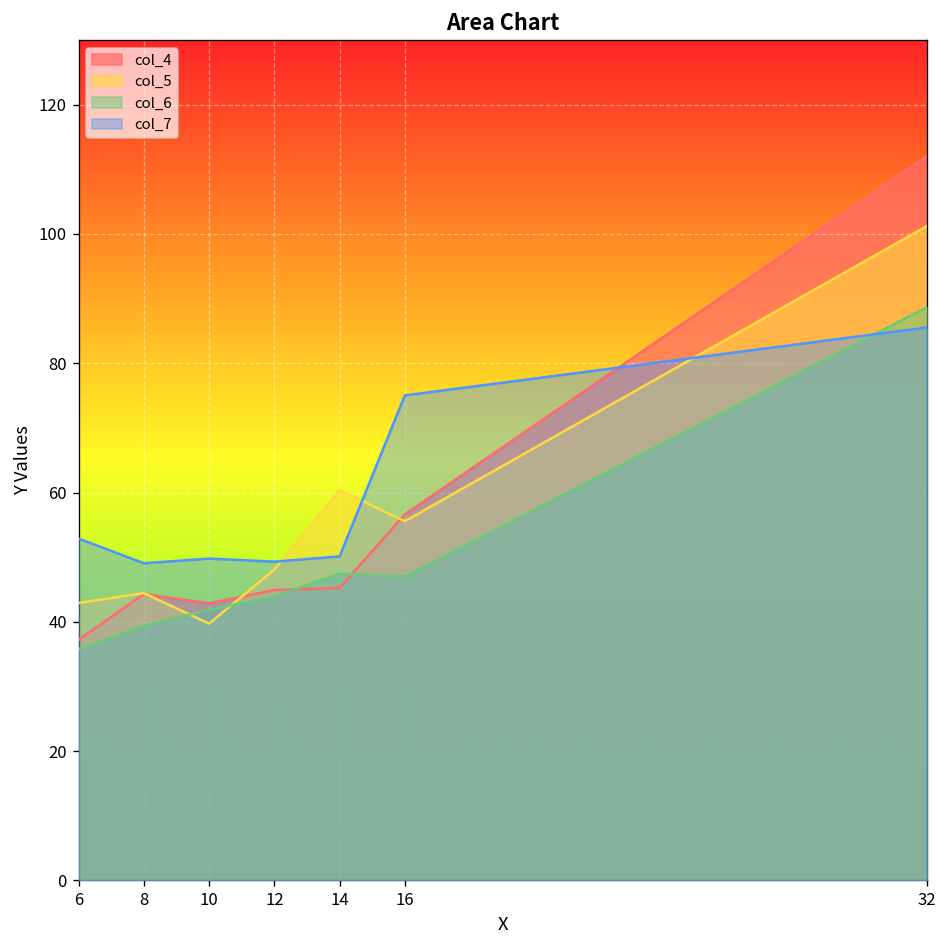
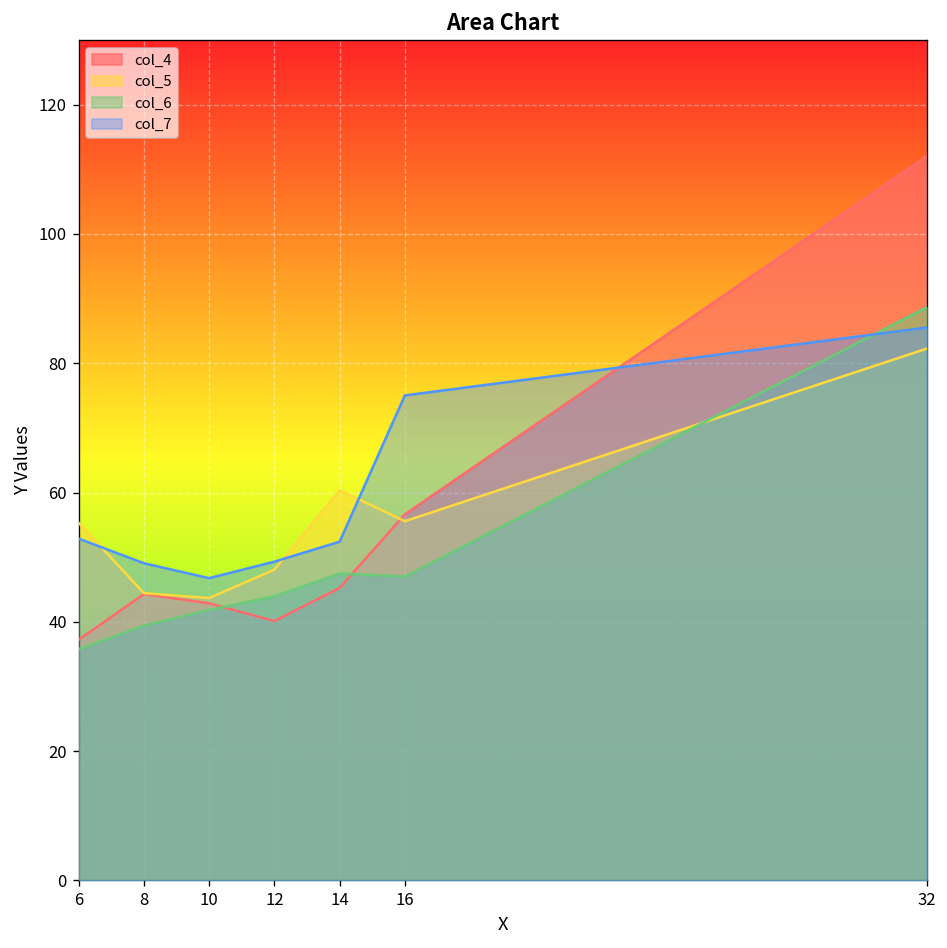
  {
    "col_4": {
      "6": 37,
      "10": 43,
-     "12": 45,
+     "12": 40,
      "14": 45,
      "16": 57,
      "32": 112
    },
    "col_5": {
-     "6": 43,
-     "10": 40,
+     "6": 55,
+     "10": 44,
      "12": 48,
      "14": 60,
      "16": 56,
-     "32": 101
+     "32": 82
    },
    "col_6": {
      "6": 36,
      "8": 39,
      "10": 42,
      "12": 44,
      "14": 47,
      "16": 47,
      "32": 89
    },
    "col_7": {
      "6": 53,
      "8": 49,
-     "10": 50,
+     "10": 47,
      "12": 49,
-     "14": 50,
+     "14": 52,
      "16": 75,
      "32": 86
    }
  }
